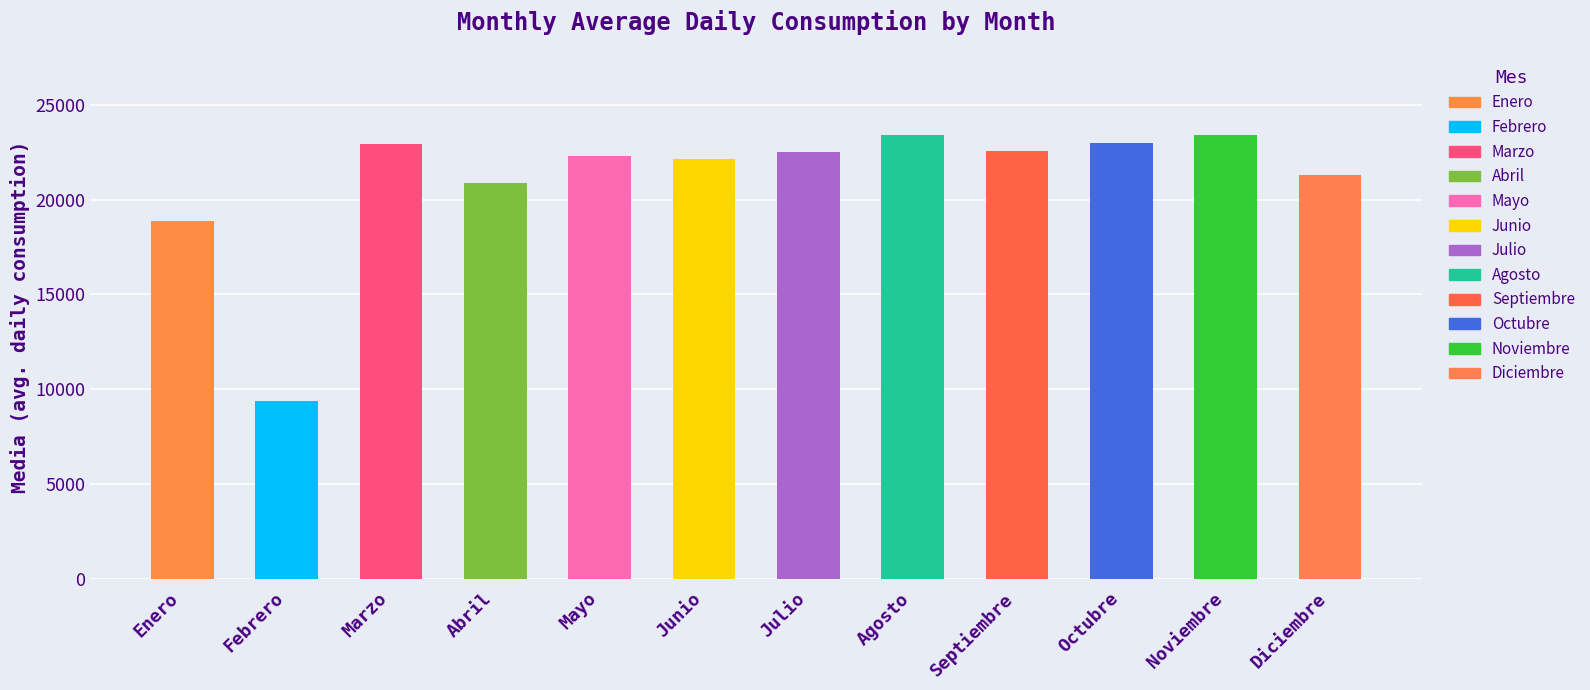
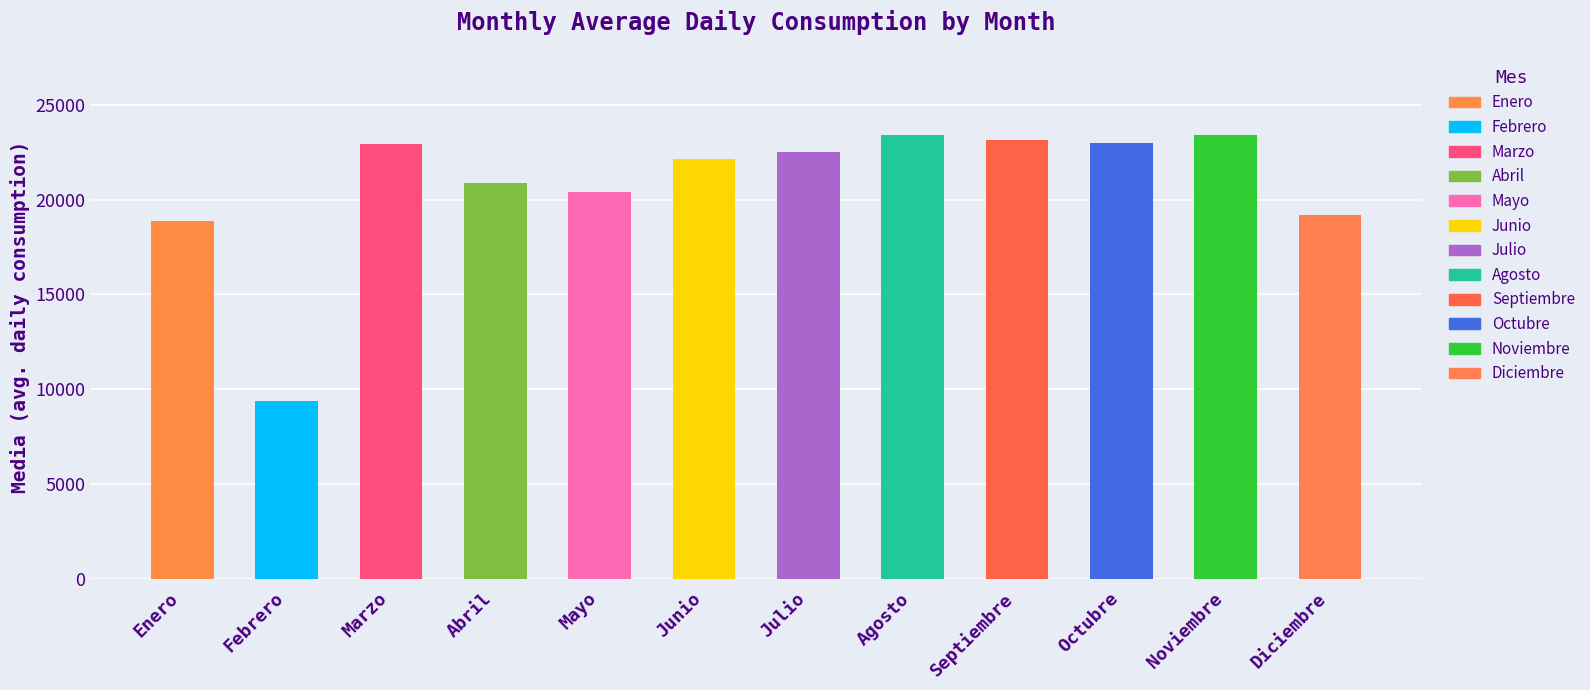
  {
    "Enero": 18900,
    "Febrero": 9400,
    "Marzo": 22900,
    "Abril": 20900,
-   "Mayo": 22300,
+   "Mayo": 20400,
    "Junio": 22100,
    "Julio": 22500,
    "Agosto": 23400,
-   "Septiembre": 22600,
+   "Septiembre": 23100,
    "Octubre": 23000,
    "Noviembre": 23400,
-   "Diciembre": 21300
+   "Diciembre": 19200
  }
